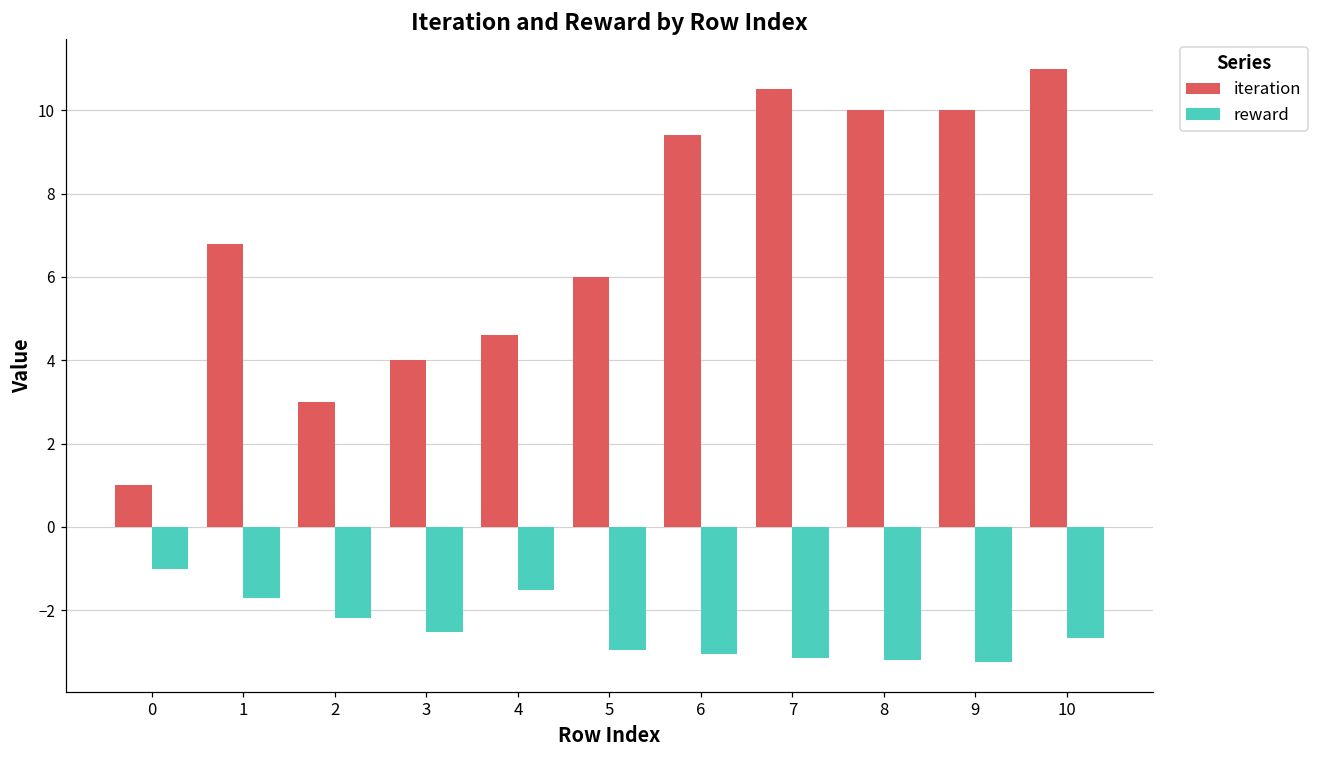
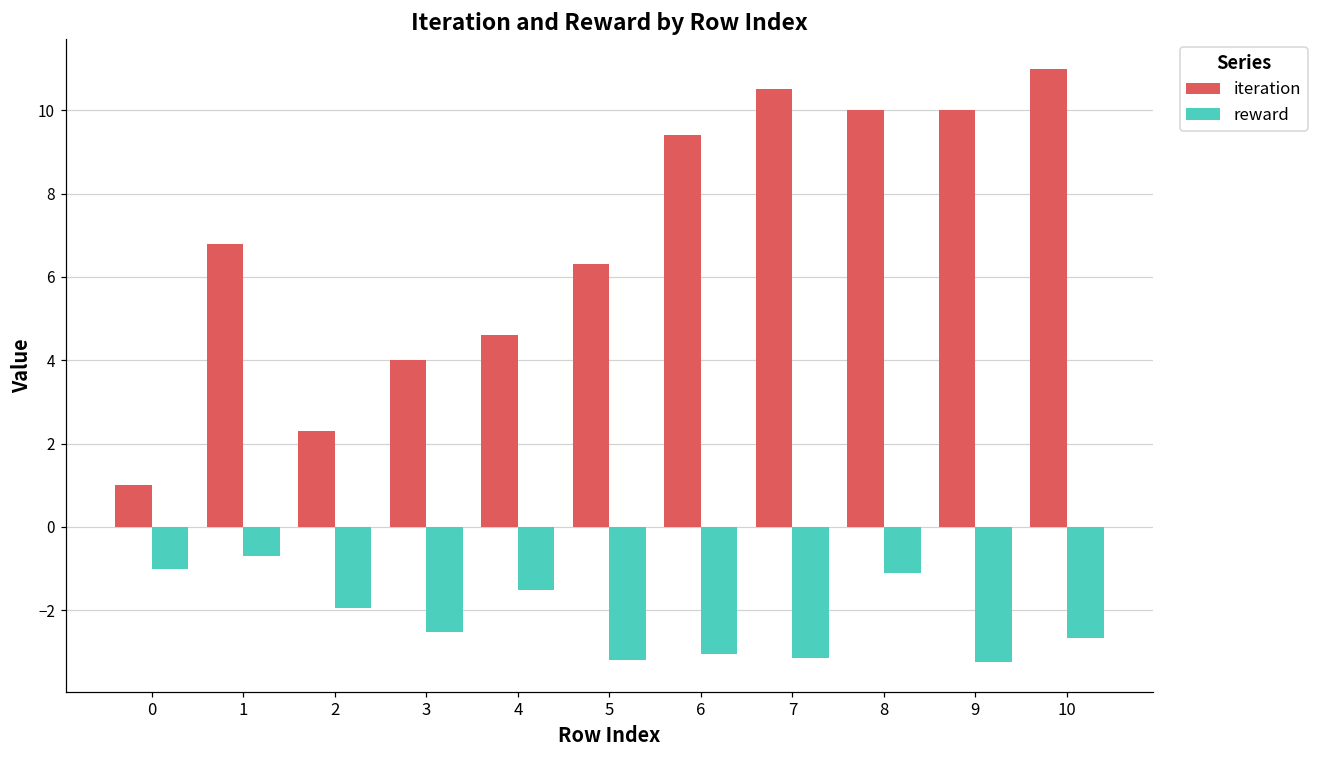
  {
    "iteration": {
      "0": 1.0,
      "1": 6.8,
-     "2": 3.0,
+     "2": 2.3,
      "3": 4.0,
      "4": 4.6,
-     "5": 6.0,
+     "5": 6.3,
      "6": 9.4,
      "7": 10.5,
      "8": 10.0,
      "9": 10.0,
      "10": 11.0
    },
    "reward": {
      "0": -1.0,
-     "1": -1.7,
-     "2": -2.2,
+     "1": -0.7,
+     "2": -1.9,
      "3": -2.5,
      "4": -1.5,
-     "5": -2.9,
+     "5": -3.2,
      "6": -3.1,
      "7": -3.1,
-     "8": -3.2,
+     "8": -1.1,
      "9": -3.2,
      "10": -2.7
    }
  }
